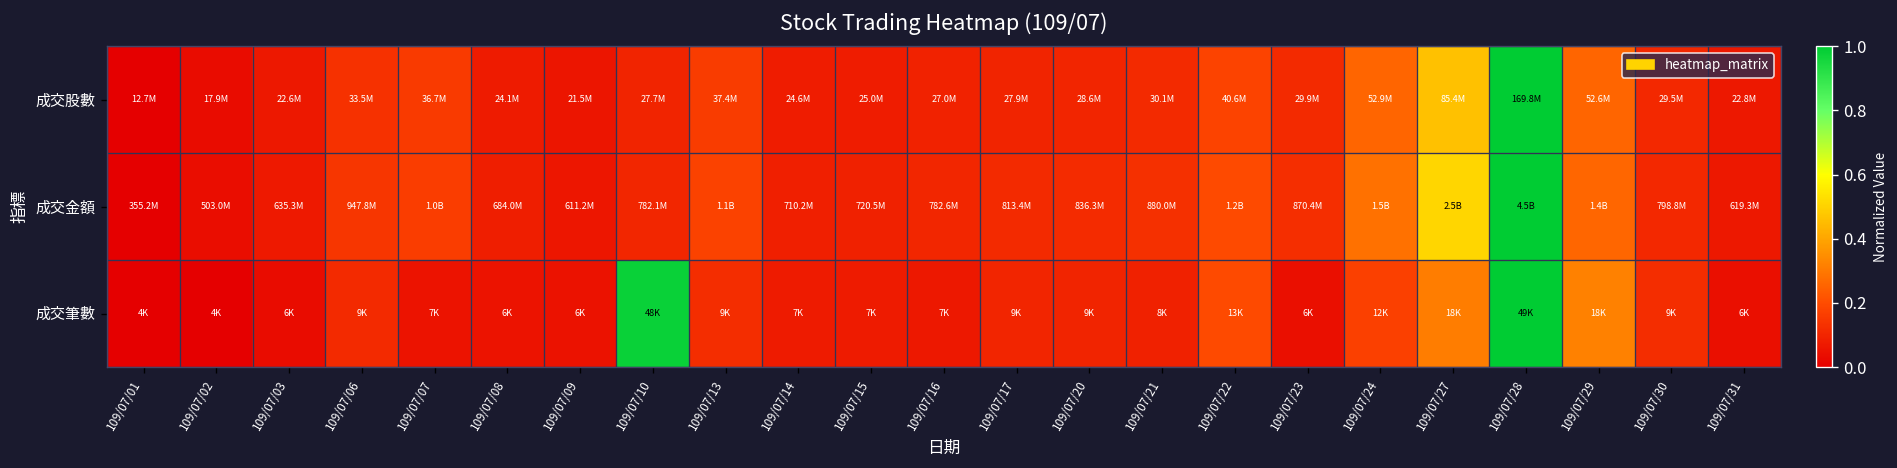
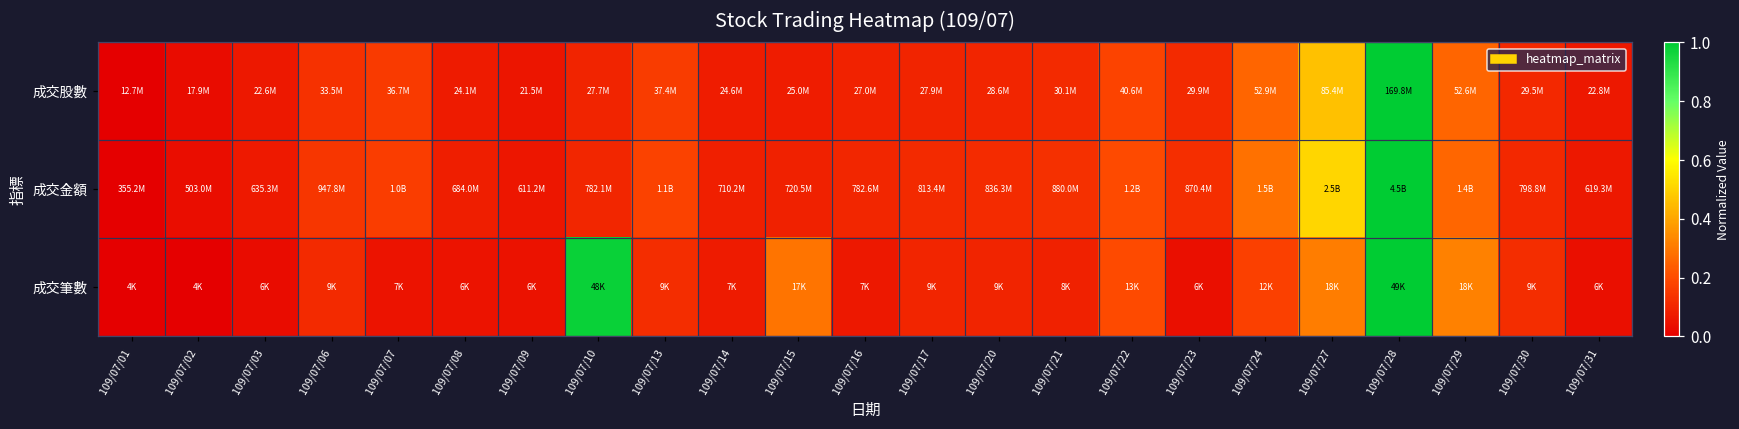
  {
    "成交股數": {
      "109/07/01": "12.7M",
      "109/07/02": "17.9M",
      "109/07/03": "22.6M",
      "109/07/06": "33.5M",
      "109/07/07": "36.7M",
      "109/07/08": "24.1M",
      "109/07/09": "21.5M",
      "109/07/10": "27.7M",
      "109/07/13": "37.4M",
      "109/07/14": "24.6M",
      "109/07/15": "25.0M",
      "109/07/16": "27.0M",
      "109/07/17": "27.9M",
      "109/07/20": "28.6M",
      "109/07/21": "30.1M",
      "109/07/22": "40.6M",
      "109/07/23": "29.9M",
      "109/07/24": "52.9M",
      "109/07/27": "85.4M",
      "109/07/28": "169.8M",
      "109/07/29": "52.6M",
      "109/07/30": "29.5M",
      "109/07/31": "22.8M"
    },
    "成交金額": {
      "109/07/01": "355.2M",
      "109/07/02": "503.0M",
      "109/07/03": "635.3M",
      "109/07/06": "947.8M",
      "109/07/07": "1.0B",
      "109/07/08": "684.0M",
      "109/07/09": "611.2M",
      "109/07/10": "782.1M",
      "109/07/13": "1.1B",
      "109/07/14": "710.2M",
      "109/07/15": "720.5M",
      "109/07/16": "782.6M",
      "109/07/17": "813.4M",
      "109/07/20": "836.3M",
      "109/07/21": "880.0M",
      "109/07/22": "1.2B",
      "109/07/23": "870.4M",
      "109/07/24": "1.5B",
      "109/07/27": "2.5B",
      "109/07/28": "4.5B",
      "109/07/29": "1.4B",
      "109/07/30": "798.8M",
      "109/07/31": "619.3M"
    },
    "成交筆數": {
      "109/07/01": "4K",
      "109/07/02": "4K",
      "109/07/03": "6K",
      "109/07/06": "9K",
      "109/07/07": "7K",
      "109/07/08": "6K",
      "109/07/09": "6K",
      "109/07/10": "48K",
      "109/07/13": "9K",
      "109/07/14": "7K",
-     "109/07/15": "7K",
+     "109/07/15": "17K",
      "109/07/16": "7K",
      "109/07/17": "9K",
      "109/07/20": "9K",
      "109/07/21": "8K",
      "109/07/22": "13K",
      "109/07/23": "6K",
      "109/07/24": "12K",
      "109/07/27": "18K",
      "109/07/28": "49K",
      "109/07/29": "18K",
      "109/07/30": "9K",
      "109/07/31": "6K"
    }
  }
